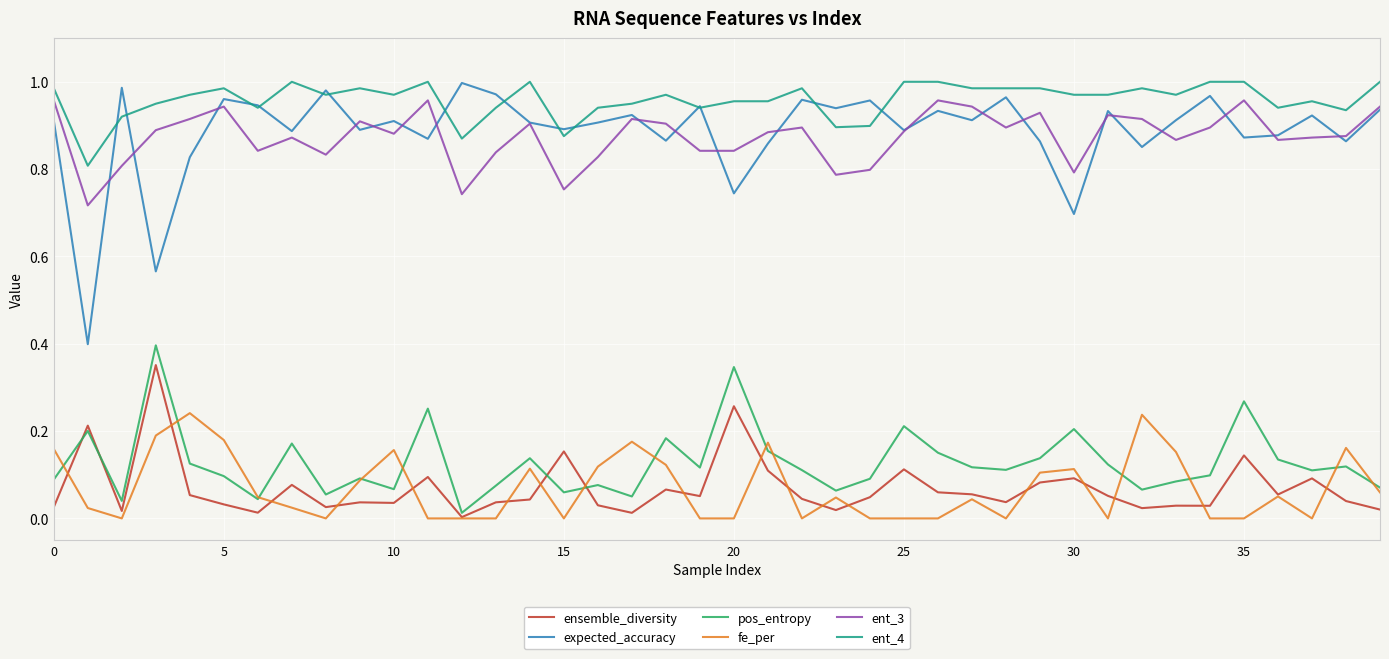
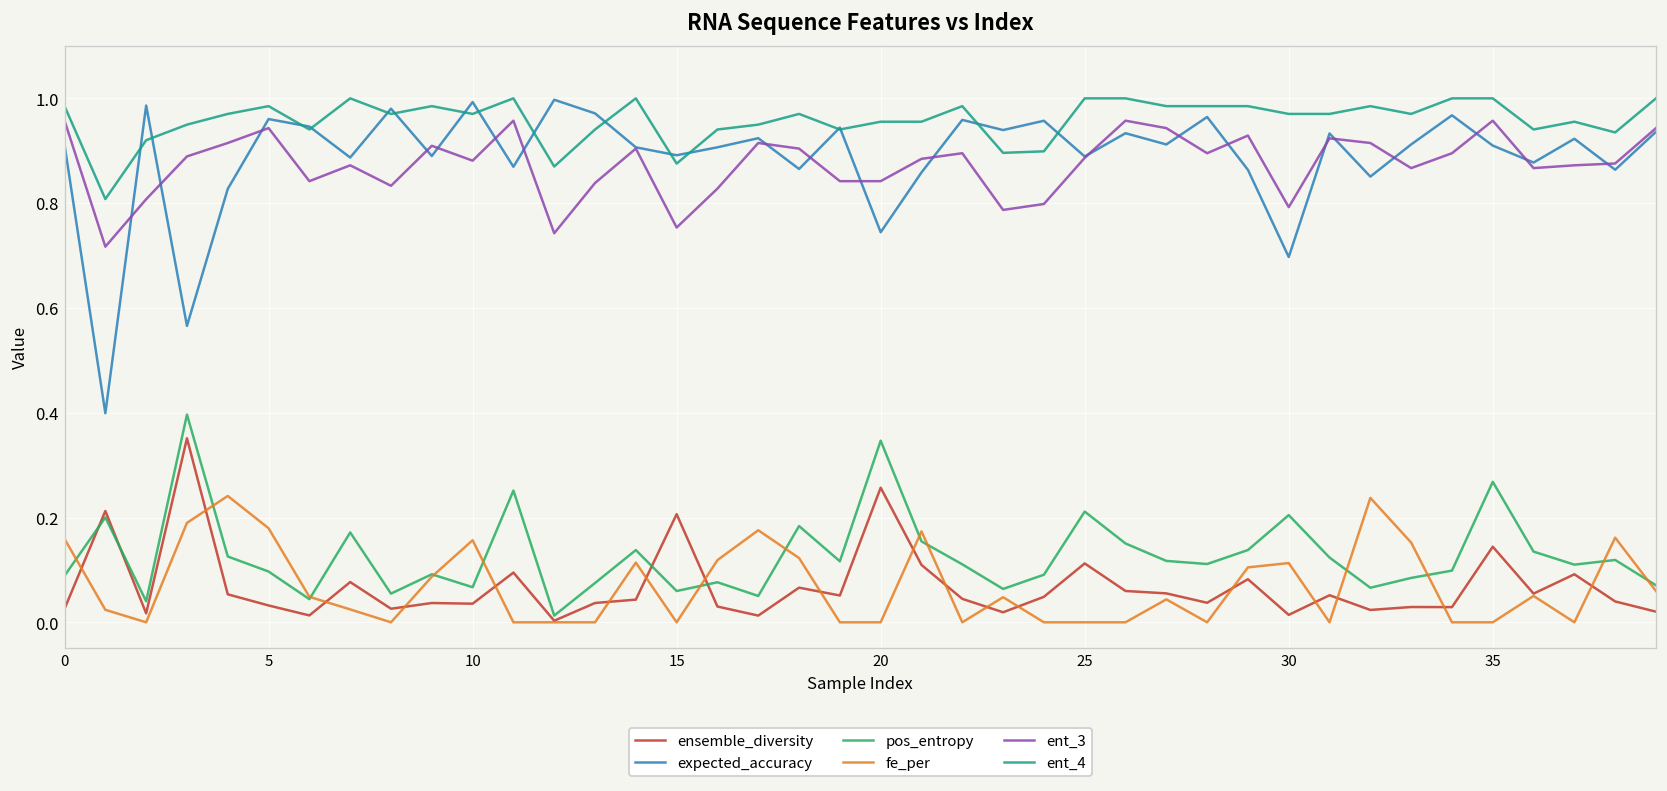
  {
    "ensemble_diversity": {
      "0": 0.03,
      "5": 0.03,
      "10": 0.04,
-     "15": 0.15,
+     "15": 0.21,
      "20": 0.26,
      "25": 0.11,
-     "30": 0.09,
+     "30": 0.01,
      "35": 0.14
    },
    "expected_accuracy": {
      "0": 0.91,
      "5": 0.96,
-     "10": 0.91,
+     "10": 0.99,
      "15": 0.89,
      "20": 0.74,
      "30": 0.70,
-     "35": 0.87
+     "35": 0.91
    },
    "fe_per": {
      "0": 0.16,
      "5": 0.18,
      "10": 0.16,
      "15": 0.00,
      "20": 0.00,
      "25": 0.00,
      "30": 0.11,
      "35": 0.00
    },
    "ent_3": {
      "0": 0.96,
      "5": 0.94,
      "10": 0.88,
      "15": 0.75,
      "20": 0.84,
      "30": 0.79,
      "35": 0.96
    }
  }
